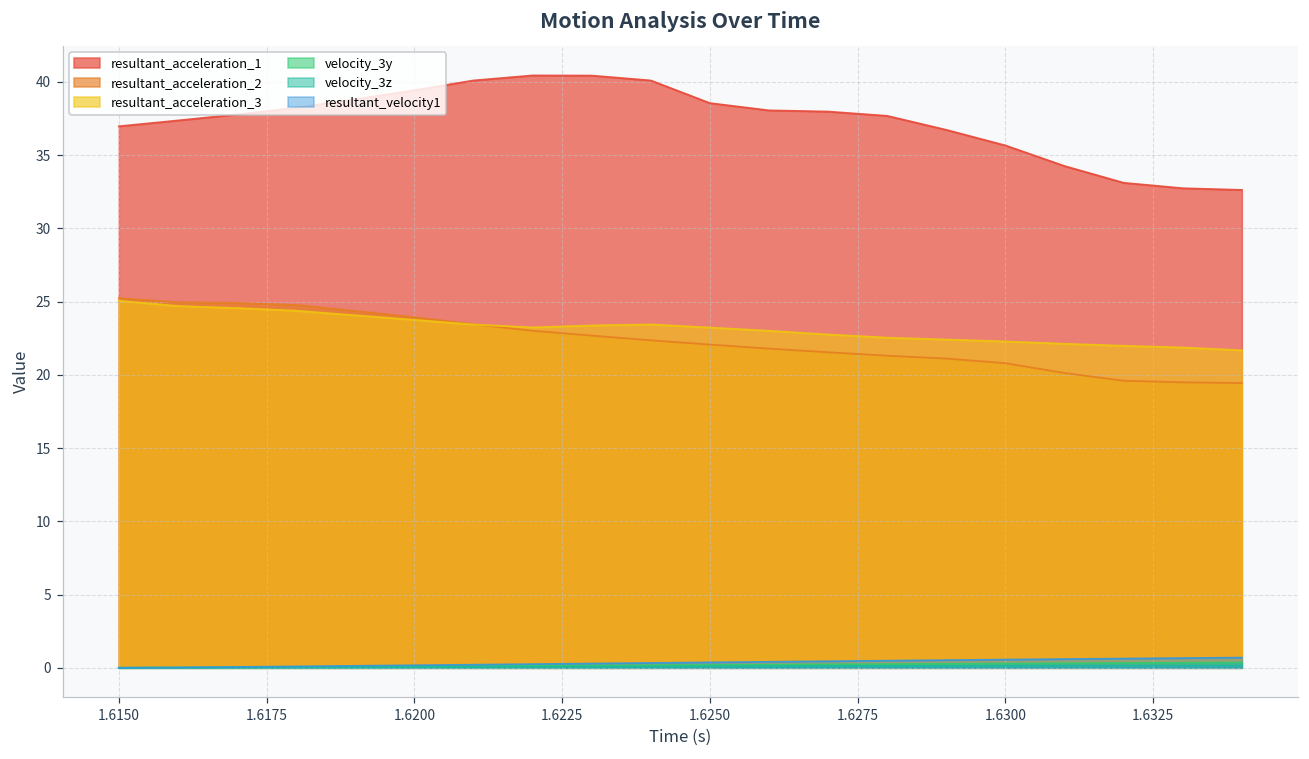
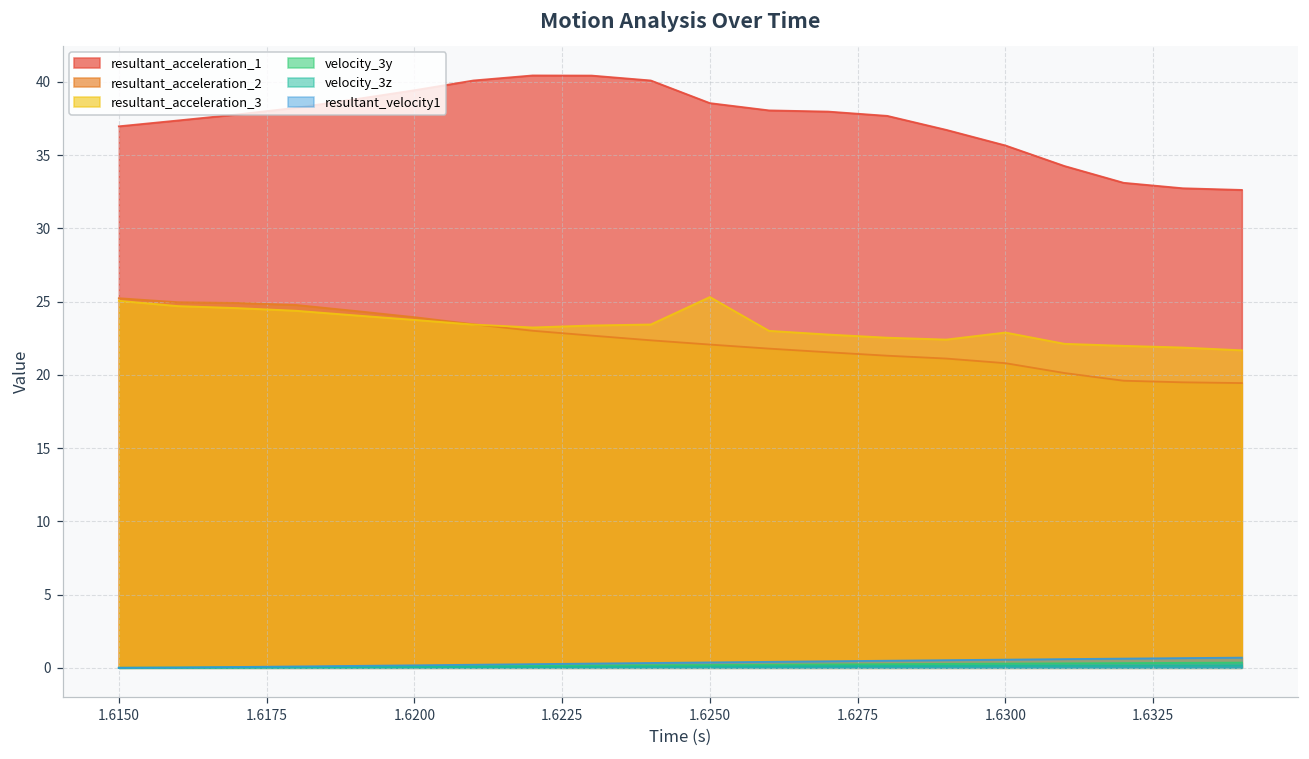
  {
    "resultant_acceleration_3": {
-     "1.6250": 23.2,
-     "1.6300": 22.3
+     "1.6250": 25.3,
+     "1.6300": 22.9
    },
    "resultant_velocity1": {
      "1.6300": 0.6
    }
  }
